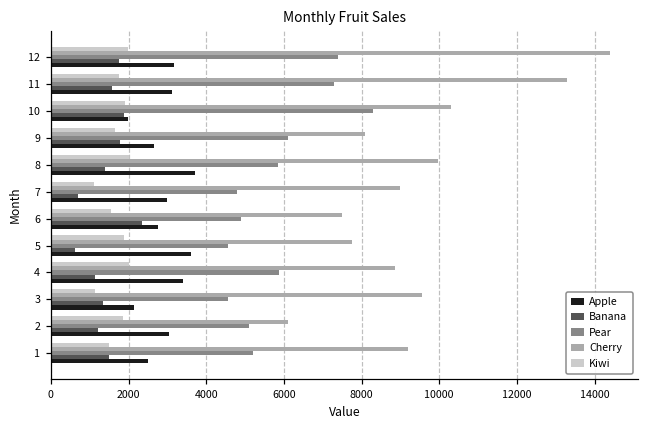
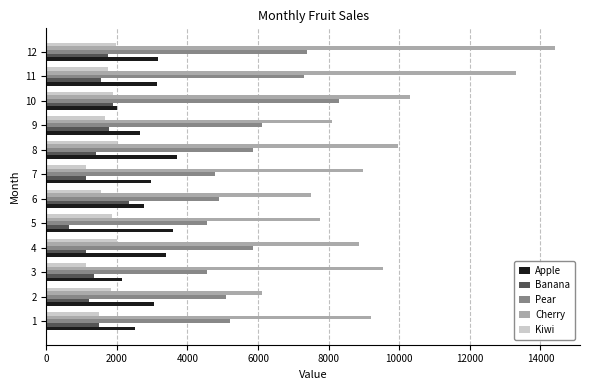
  {
    "Apple": {
      "12": 3200,
      "11": 3100,
      "10": 2000,
      "9": 2700,
      "8": 3700,
      "7": 3000,
      "6": 2800,
      "5": 3600,
      "4": 3400,
      "3": 2100,
      "2": 3000,
      "1": 2500
    },
    "Banana": {
      "12": 1800,
      "11": 1600,
      "10": 1900,
      "9": 1800,
      "8": 1400,
-     "7": 700,
+     "7": 1100,
      "6": 2300,
      "5": 600,
      "4": 1100,
      "3": 1300,
      "2": 1200,
      "1": 1500
    }
  }
